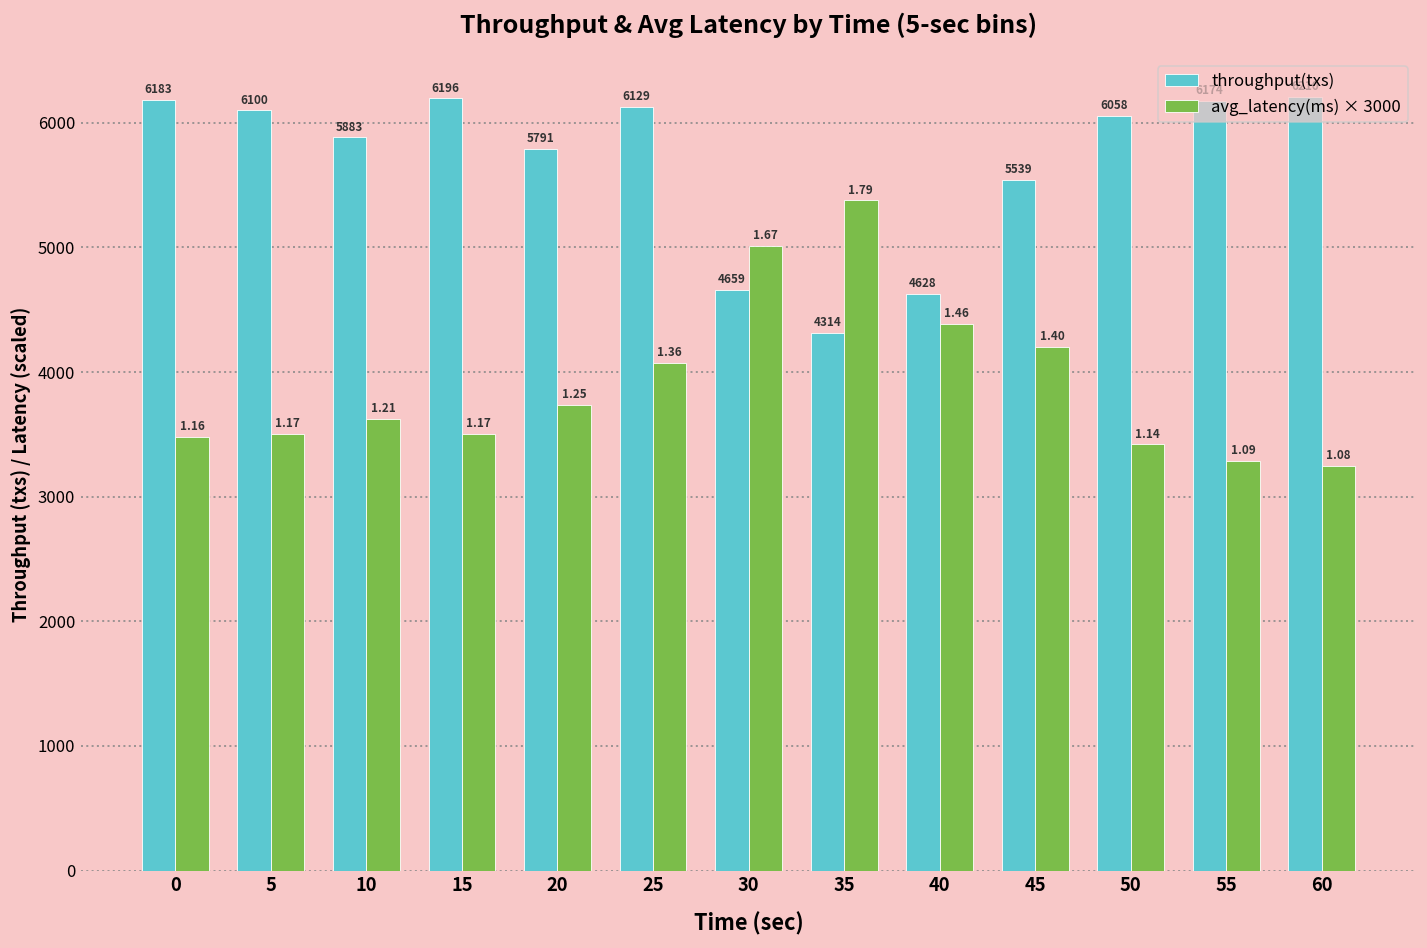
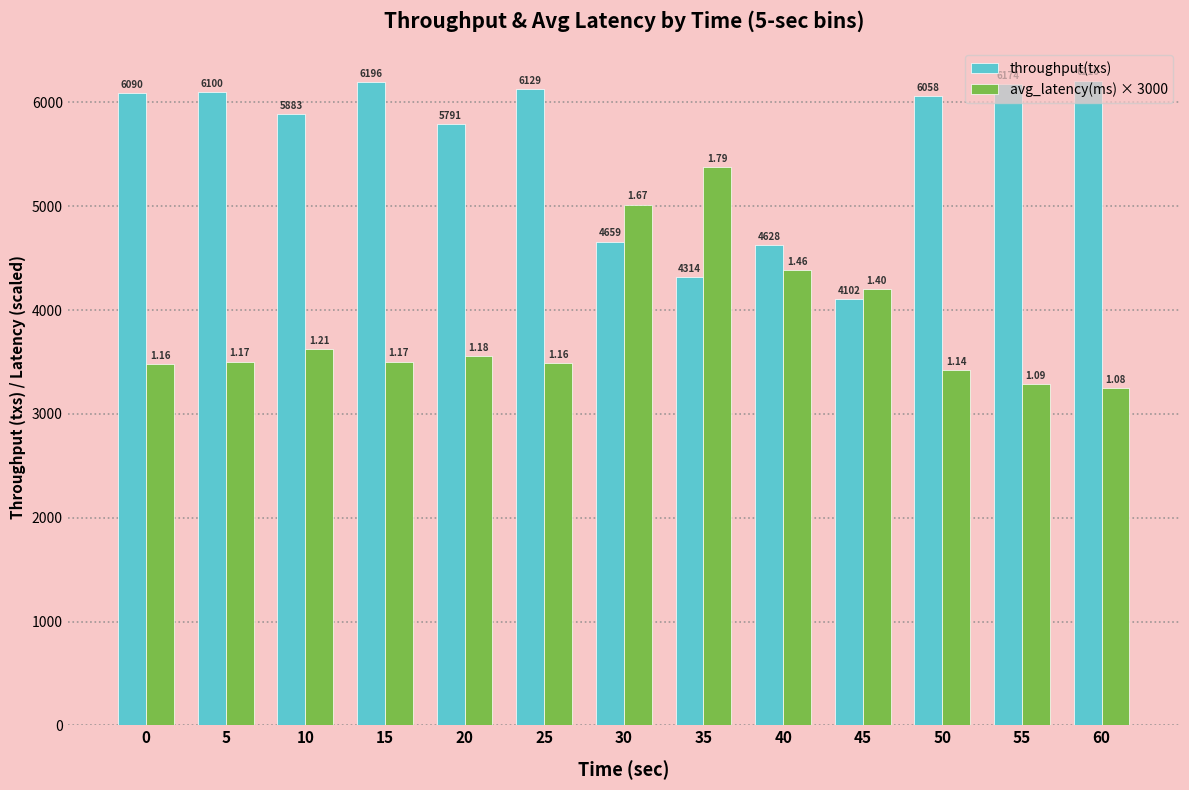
  {
    "throughput(txs)": {
-     "0": 6183,
+     "0": 6090,
      "5": 6100,
      "10": 5883,
      "15": 6196,
      "20": 5791,
      "25": 6129,
      "30": 4659,
      "35": 4314,
      "40": 4628,
-     "45": 5539,
+     "45": 4102,
      "50": 6058
    },
    "avg_latency(ms) × 3000": {
-     "20": 1.25,
-     "25": 1.36
+     "20": 1.18,
+     "25": 1.16
    }
  }
